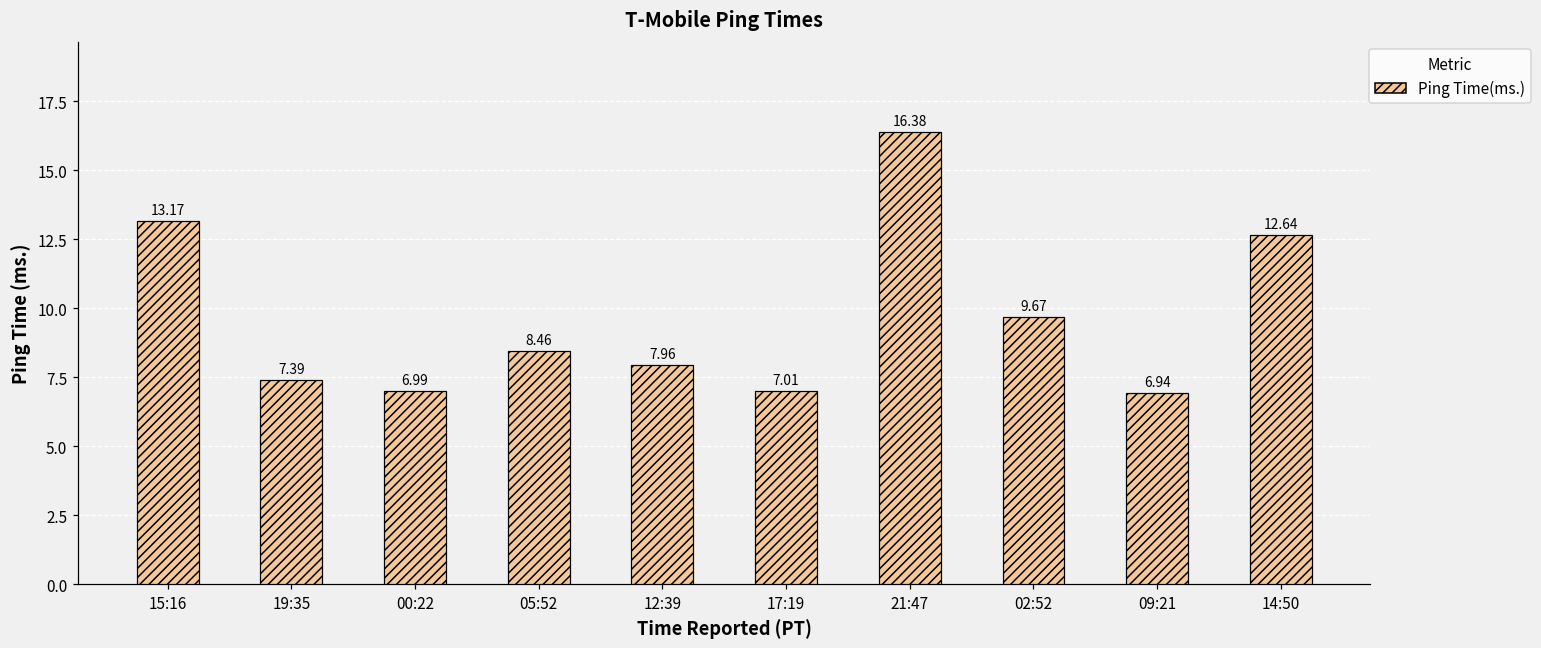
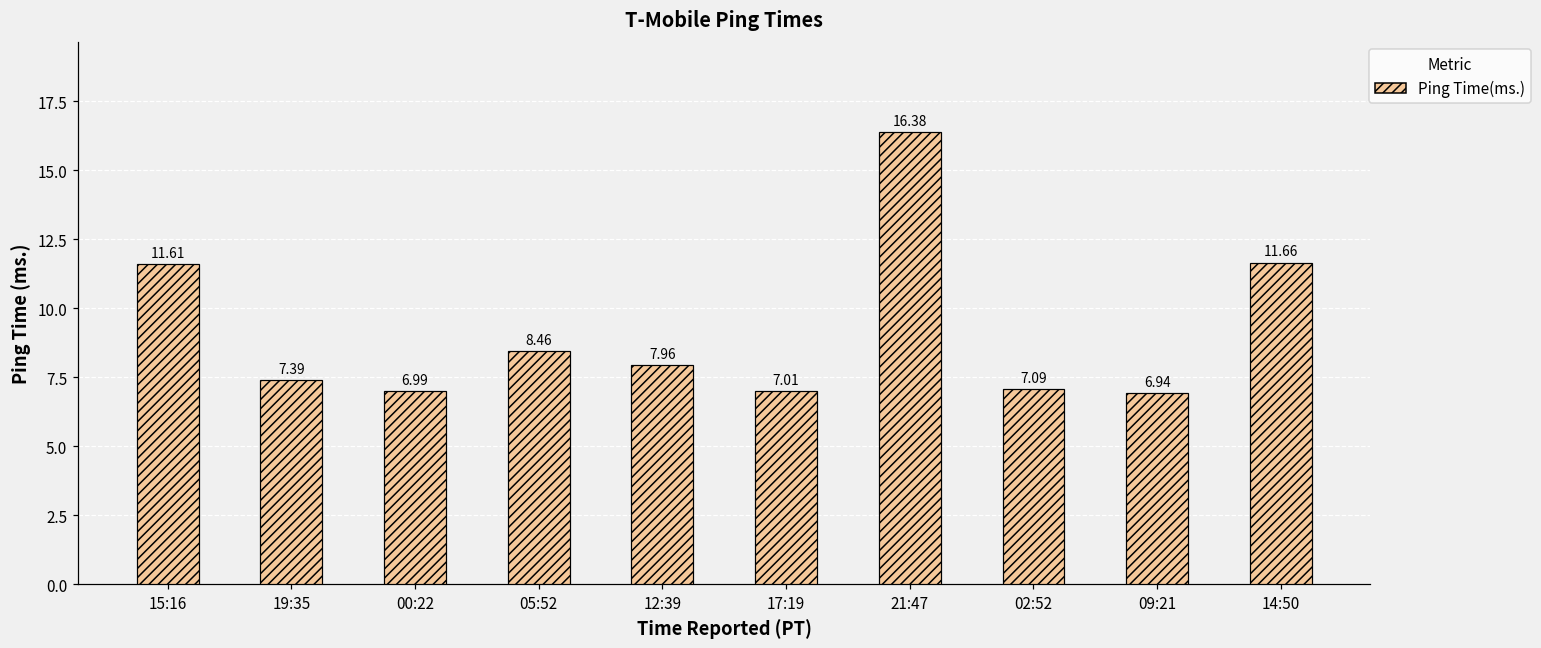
  {
-   "15:16": 13.17,
+   "15:16": 11.61,
    "19:35": 7.39,
    "00:22": 6.99,
    "05:52": 8.46,
    "12:39": 7.96,
    "17:19": 7.01,
    "21:47": 16.38,
-   "02:52": 9.67,
+   "02:52": 7.09,
    "09:21": 6.94,
-   "14:50": 12.64
+   "14:50": 11.66
  }
